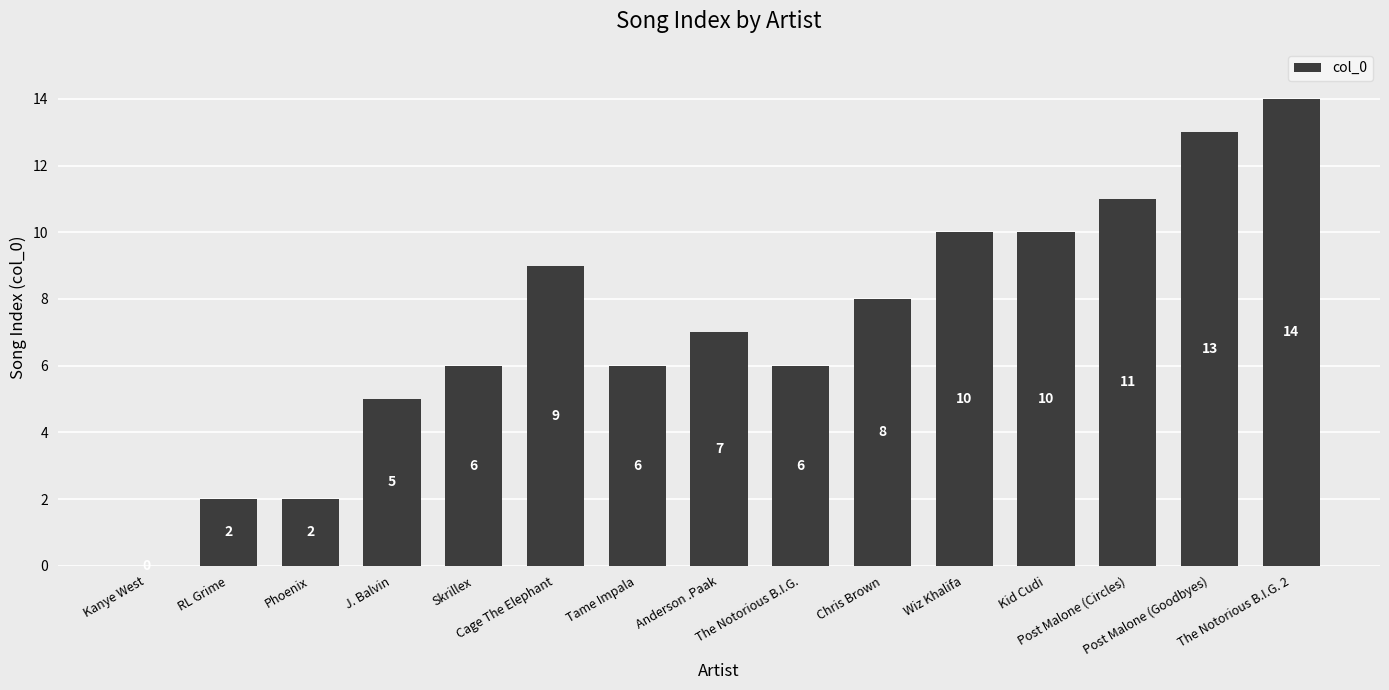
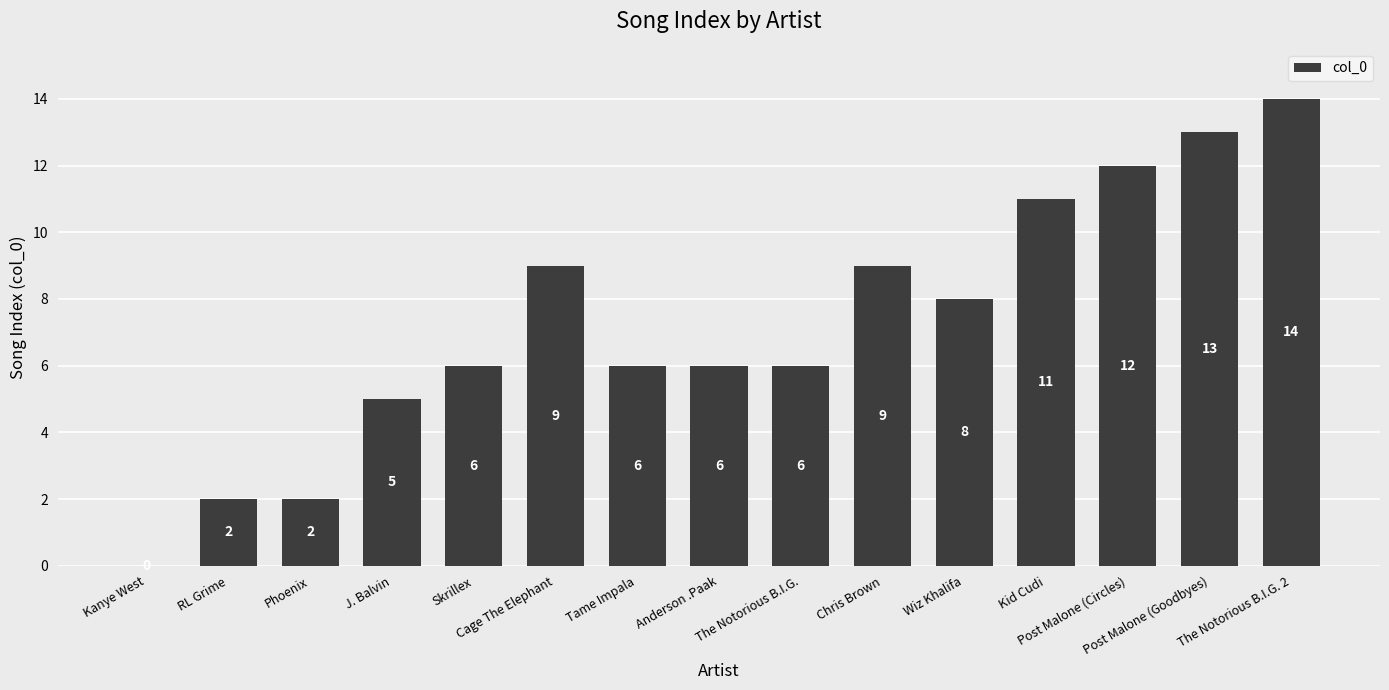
  {
    "RL Grime": 2,
    "Phoenix": 2,
    "J. Balvin": 5,
    "Skrillex": 6,
    "Cage The Elephant": 9,
    "Tame Impala": 6,
-   "Anderson .Paak": 7,
+   "Anderson .Paak": 6,
    "The Notorious B.I.G.": 6,
-   "Chris Brown": 8,
-   "Wiz Khalifa": 10,
-   "Kid Cudi": 10,
-   "Post Malone (Circles)": 11,
+   "Chris Brown": 9,
+   "Wiz Khalifa": 8,
+   "Kid Cudi": 11,
+   "Post Malone (Circles)": 12,
    "Post Malone (Goodbyes)": 13,
    "The Notorious B.I.G. 2": 14
  }
